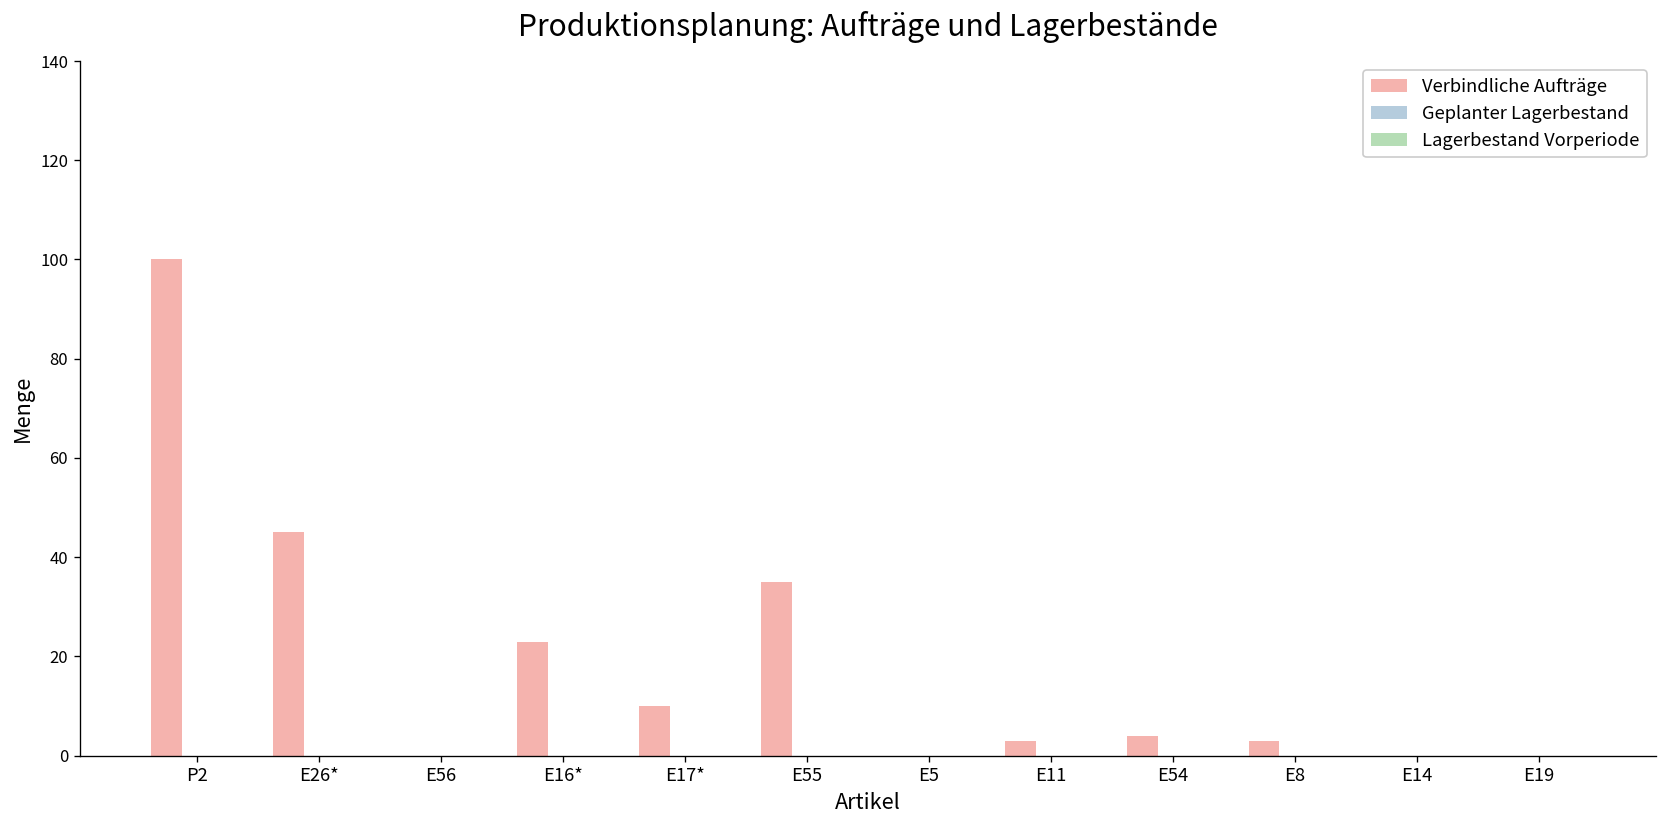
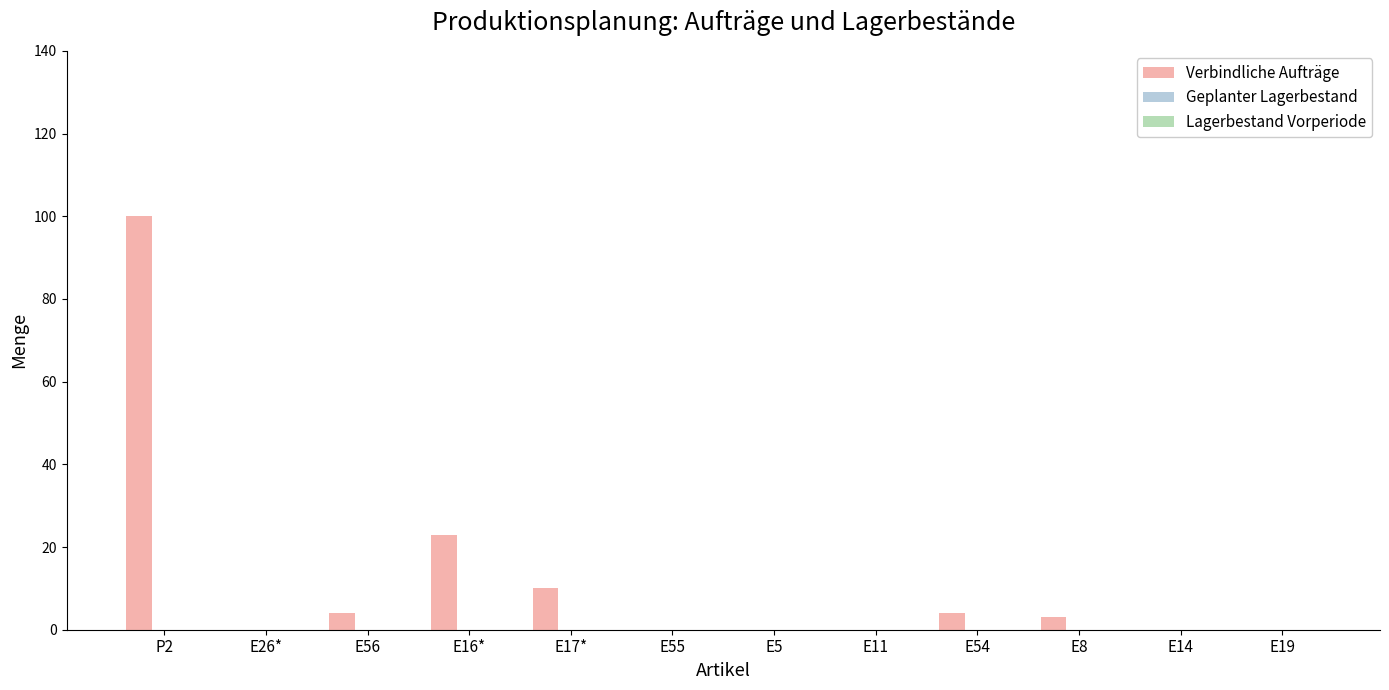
  {
    "Verbindliche Aufträge": {
      "P2": 100,
-     "E26*": 45,
-     "E56": 0,
+     "E26*": 0,
+     "E56": 4,
      "E16*": 23,
      "E17*": 10,
-     "E55": 35,
+     "E55": 0,
      "E5": 0,
-     "E11": 3,
+     "E11": 0,
      "E54": 4,
      "E8": 3,
      "E14": 0,
      "E19": 0
    }
  }
